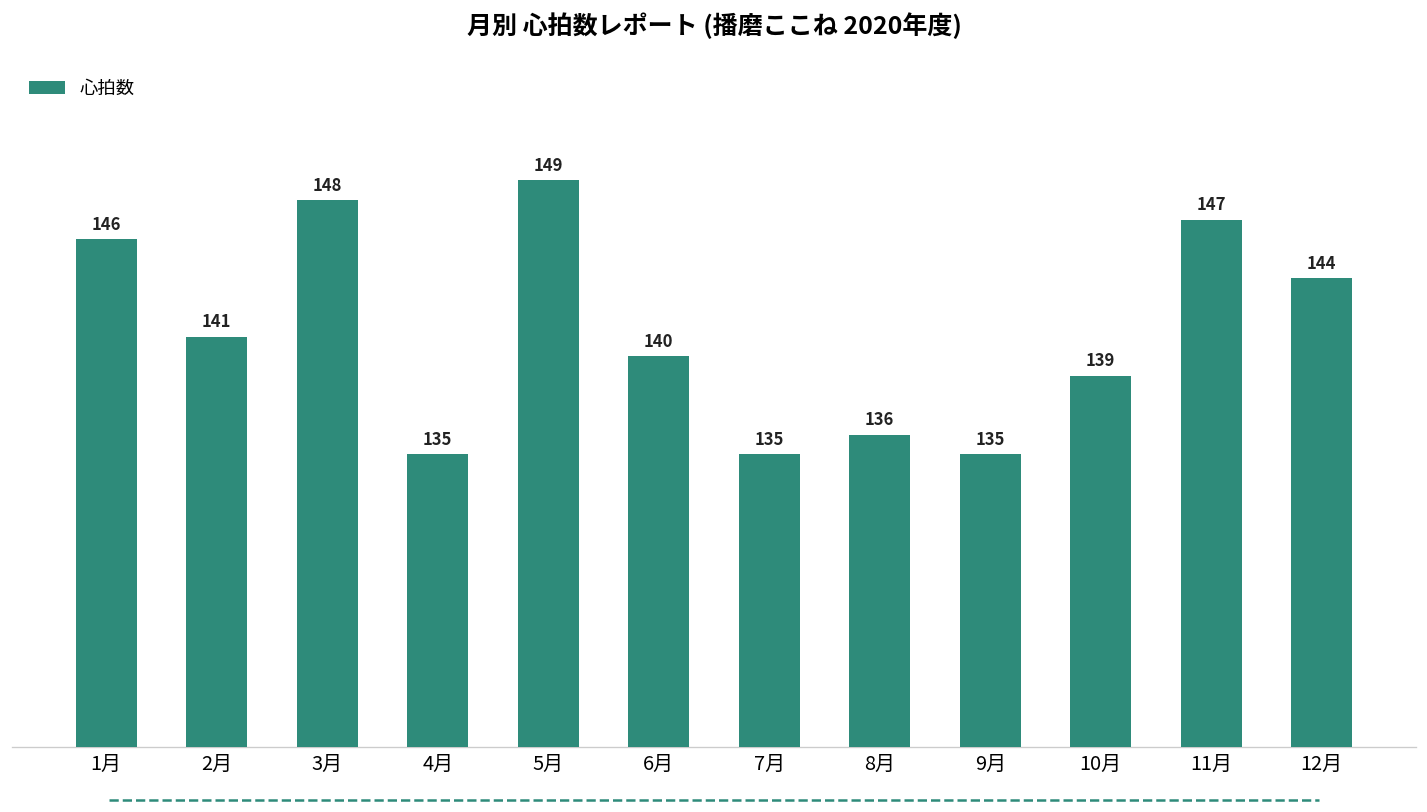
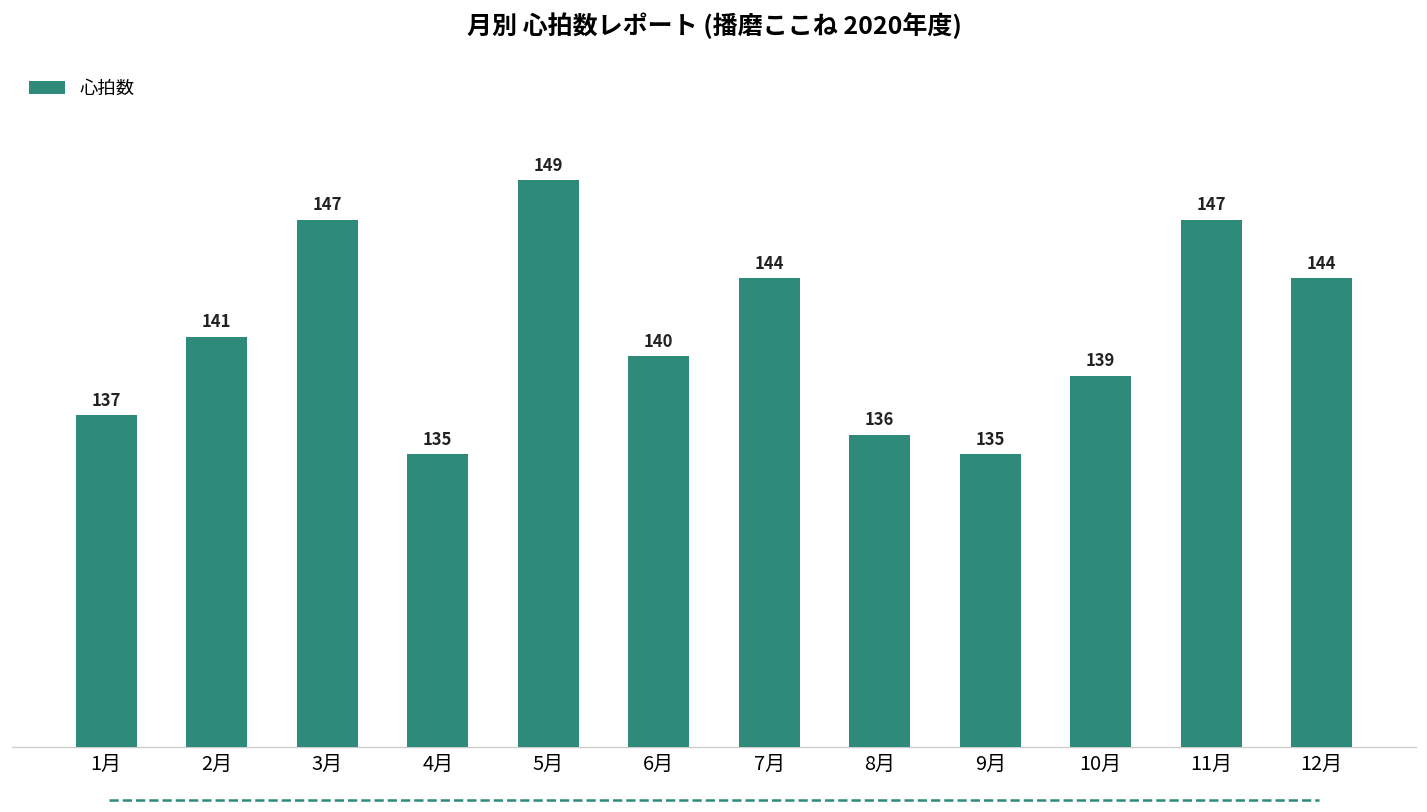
  {
-   "1月": 146,
+   "1月": 137,
    "2月": 141,
-   "3月": 148,
+   "3月": 147,
    "4月": 135,
    "5月": 149,
    "6月": 140,
-   "7月": 135,
+   "7月": 144,
    "8月": 136,
    "9月": 135,
    "10月": 139,
    "11月": 147,
    "12月": 144
  }
